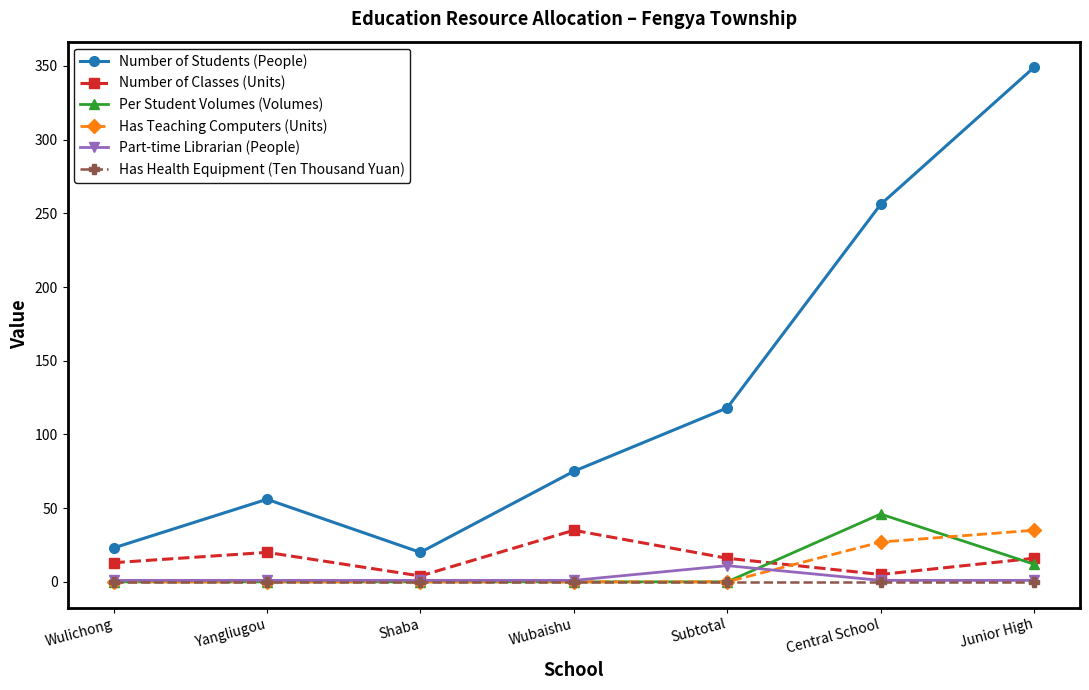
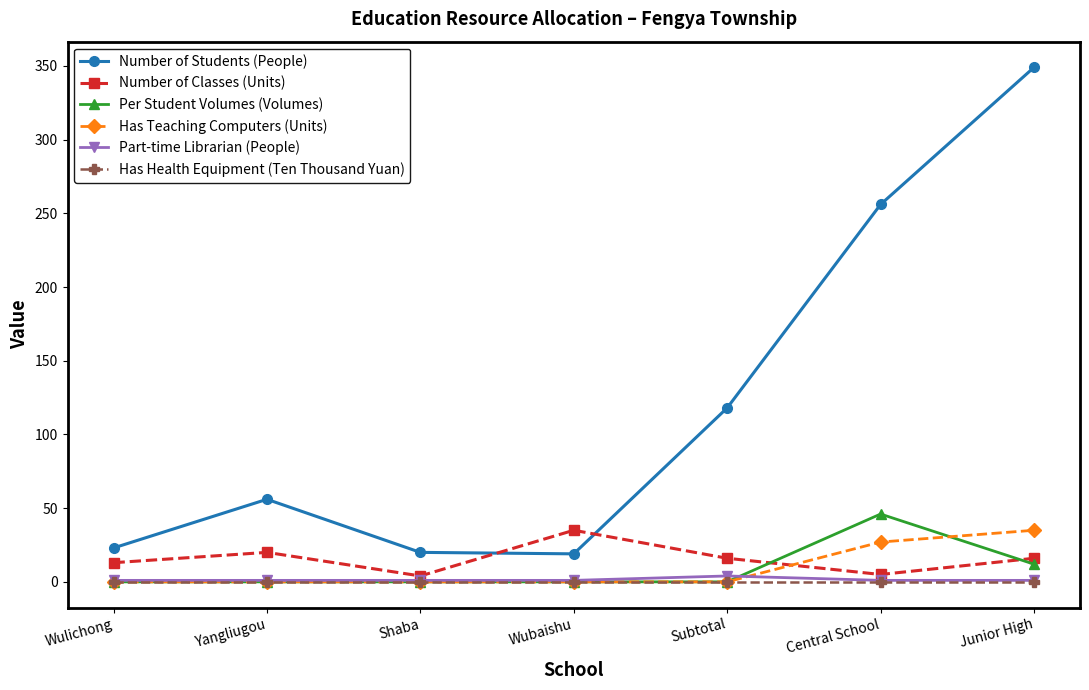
  {
    "Number of Students (People)": {
      "Wulichong": 23,
      "Yangliugou": 56,
      "Shaba": 20,
-     "Wubaishu": 75,
+     "Wubaishu": 19,
      "Subtotal": 118,
      "Central School": 256,
      "Junior High": 349
    },
    "Number of Classes (Units)": {
      "Wulichong": 13,
      "Yangliugou": 20,
      "Shaba": 4,
      "Wubaishu": 35,
      "Subtotal": 16,
      "Central School": 5,
      "Junior High": 16
    },
    "Per Student Volumes (Volumes)": {
      "Central School": 46,
      "Junior High": 12
    },
    "Has Teaching Computers (Units)": {
      "Central School": 27,
      "Junior High": 35
    },
    "Part-time Librarian (People)": {
-     "Subtotal": 11
+     "Subtotal": 4
    }
  }
